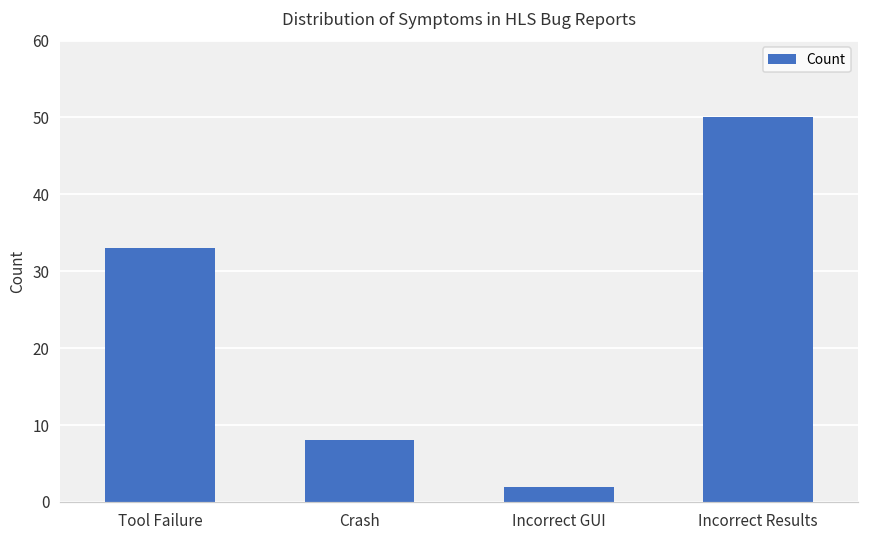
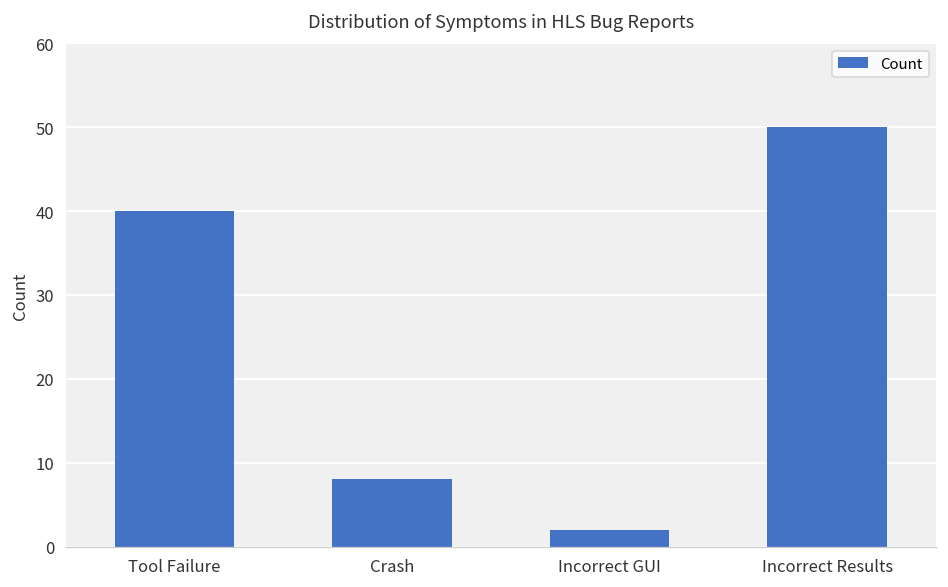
  {
-   "Tool Failure": 33,
+   "Tool Failure": 40,
    "Crash": 8,
    "Incorrect GUI": 2,
    "Incorrect Results": 50
  }
